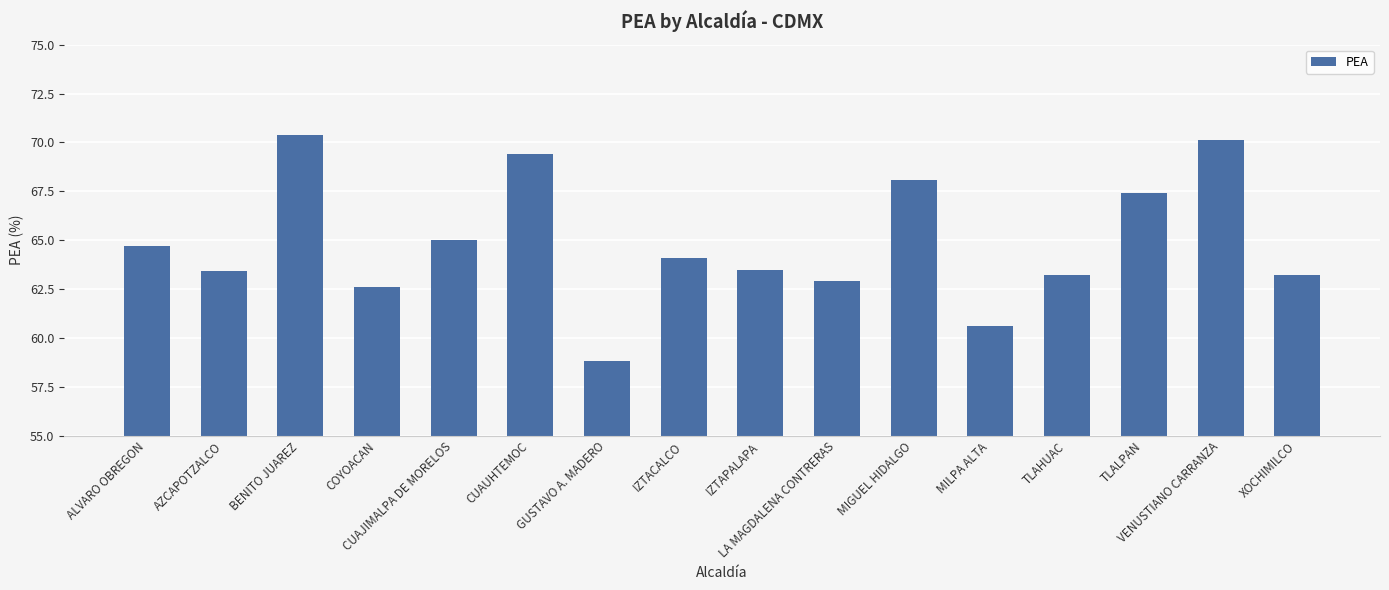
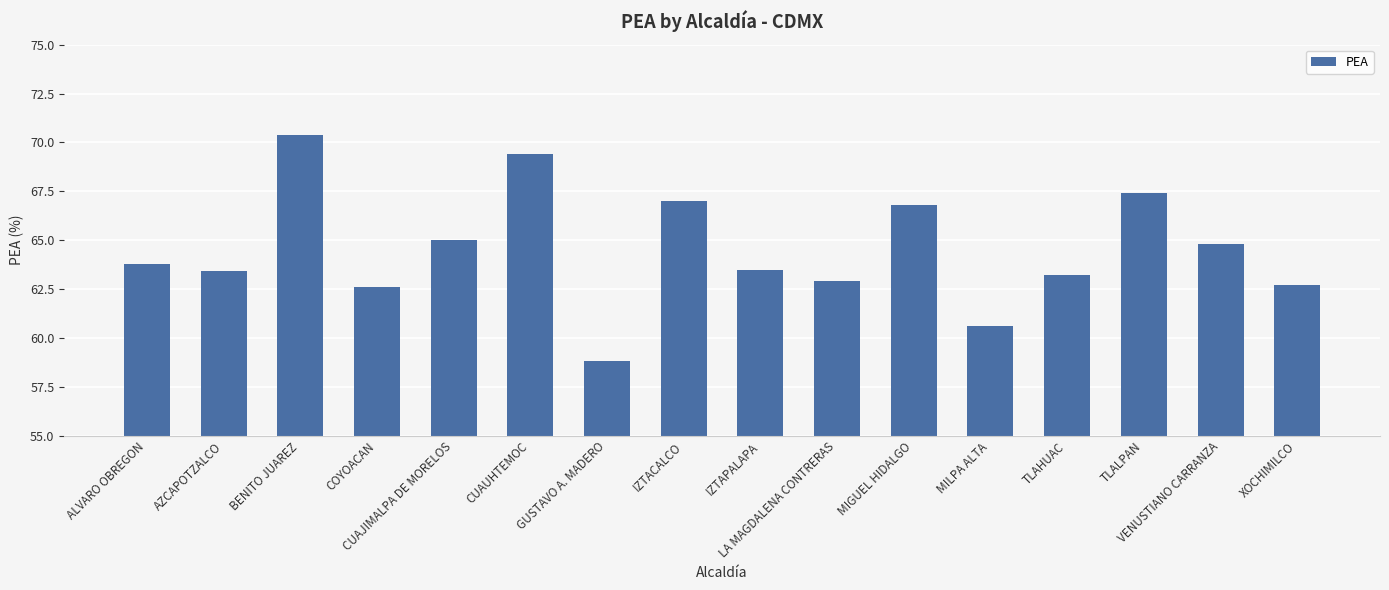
  {
-   "ALVARO OBREGON": 64.7,
+   "ALVARO OBREGON": 63.8,
    "AZCAPOTZALCO": 63.4,
    "BENITO JUAREZ": 70.4,
    "COYOACAN": 62.6,
    "CUAJIMALPA DE MORELOS": 65.0,
    "CUAUHTEMOC": 69.4,
    "GUSTAVO A. MADERO": 58.8,
-   "IZTACALCO": 64.1,
+   "IZTACALCO": 67.0,
    "IZTAPALAPA": 63.5,
    "LA MAGDALENA CONTRERAS": 62.9,
-   "MIGUEL HIDALGO": 68.1,
+   "MIGUEL HIDALGO": 66.8,
    "MILPA ALTA": 60.6,
    "TLAHUAC": 63.2,
    "TLALPAN": 67.4,
-   "VENUSTIANO CARRANZA": 70.1,
-   "XOCHIMILCO": 63.2
+   "VENUSTIANO CARRANZA": 64.8,
+   "XOCHIMILCO": 62.7
  }
